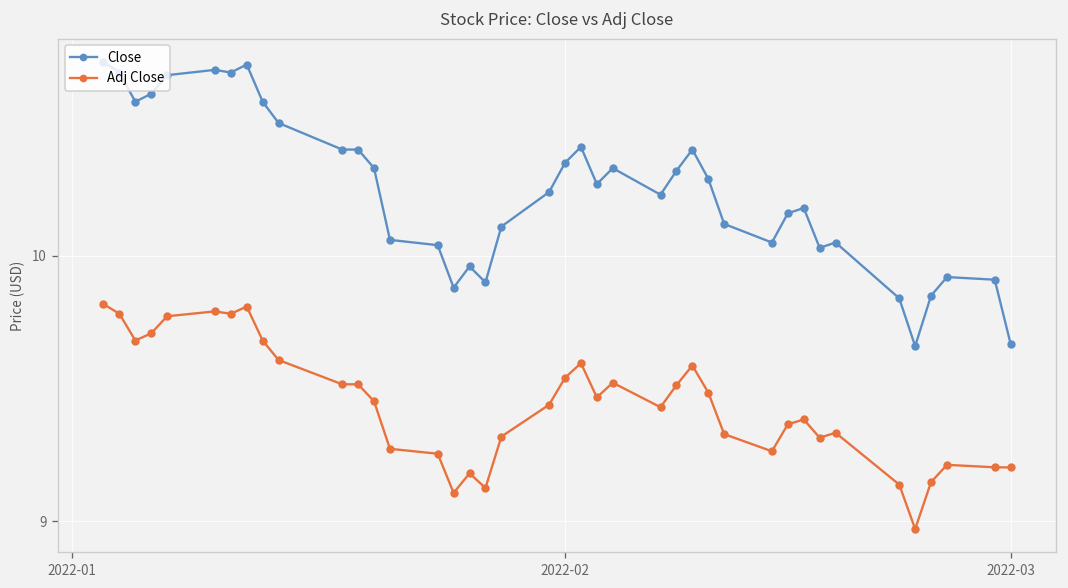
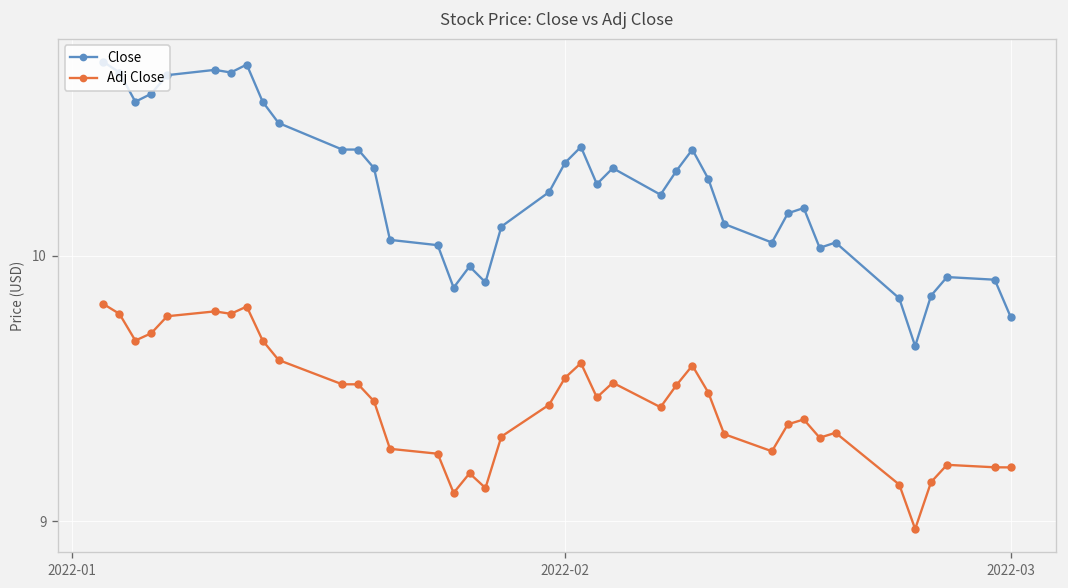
  {
    "Close": {
      "2022-02": 10.35,
-     "2022-03": 9.67
+     "2022-03": 9.77
    },
    "Adj Close": {
      "2022-02": 9.54,
      "2022-03": 9.20
    }
  }
